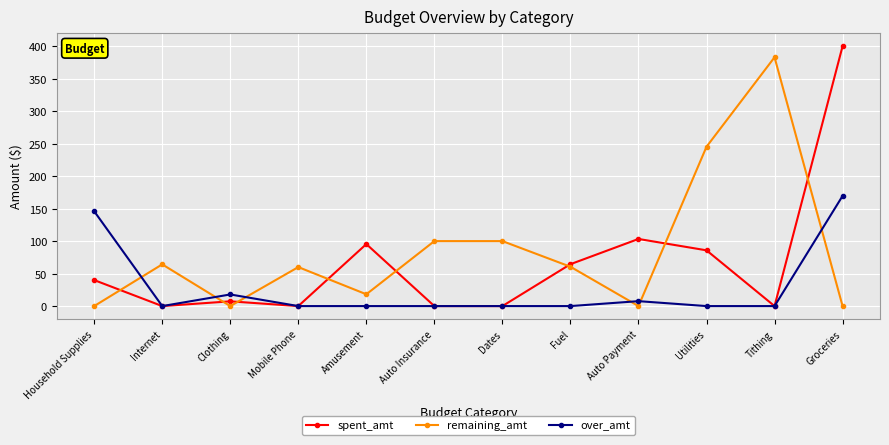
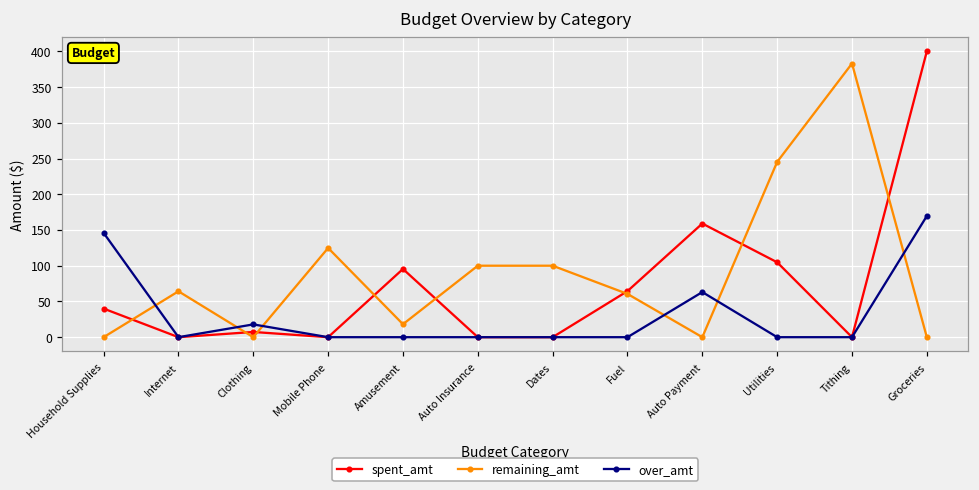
  {
    "spent_amt": {
      "Household Supplies": 40,
      "Clothing": 10,
      "Amusement": 100,
      "Fuel": 60,
-     "Auto Payment": 100,
-     "Utilities": 90,
+     "Auto Payment": 160,
+     "Utilities": 100,
      "Groceries": 400
    },
    "remaining_amt": {
      "Household Supplies": 0,
      "Internet": 60,
      "Clothing": 0,
-     "Mobile Phone": 60,
+     "Mobile Phone": 120,
      "Amusement": 20,
      "Auto Insurance": 100,
      "Dates": 100,
      "Fuel": 60,
      "Auto Payment": 0,
      "Utilities": 250,
      "Tithing": 380,
      "Groceries": 0
    },
    "over_amt": {
      "Household Supplies": 150,
      "Clothing": 20,
      "Amusement": 0,
      "Fuel": 0,
-     "Auto Payment": 10,
+     "Auto Payment": 60,
      "Utilities": 0,
      "Groceries": 170
    }
  }
